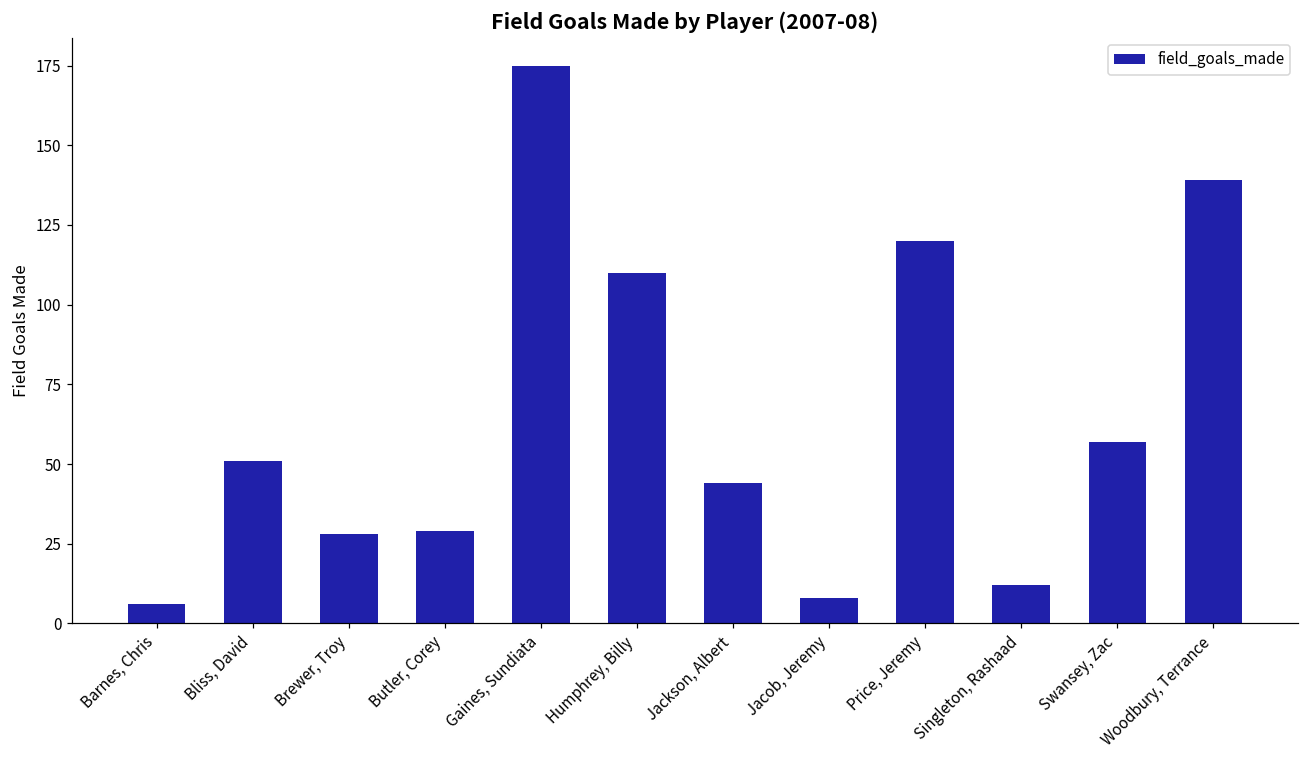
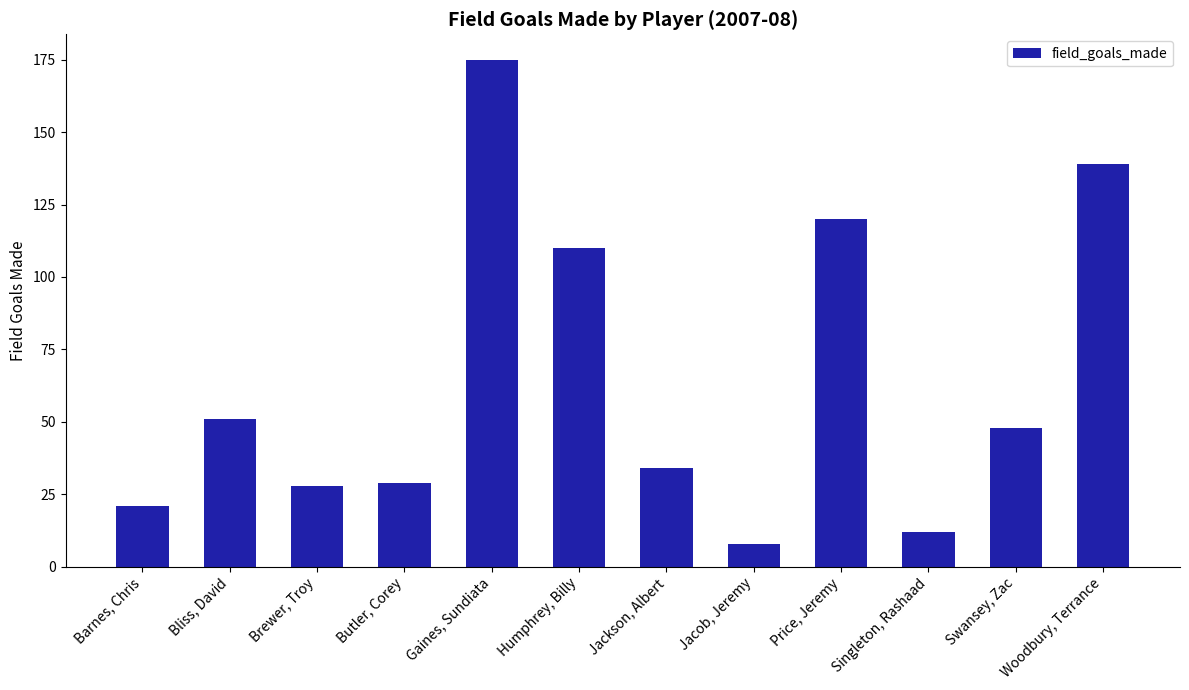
  {
-   "Barnes, Chris": 6,
+   "Barnes, Chris": 21,
    "Bliss, David": 51,
    "Brewer, Troy": 28,
    "Butler, Corey": 29,
    "Gaines, Sundiata": 175,
    "Humphrey, Billy": 110,
-   "Jackson, Albert": 44,
+   "Jackson, Albert": 34,
    "Jacob, Jeremy": 8,
    "Price, Jeremy": 120,
    "Singleton, Rashaad": 12,
-   "Swansey, Zac": 57,
+   "Swansey, Zac": 48,
    "Woodbury, Terrance": 139
  }
